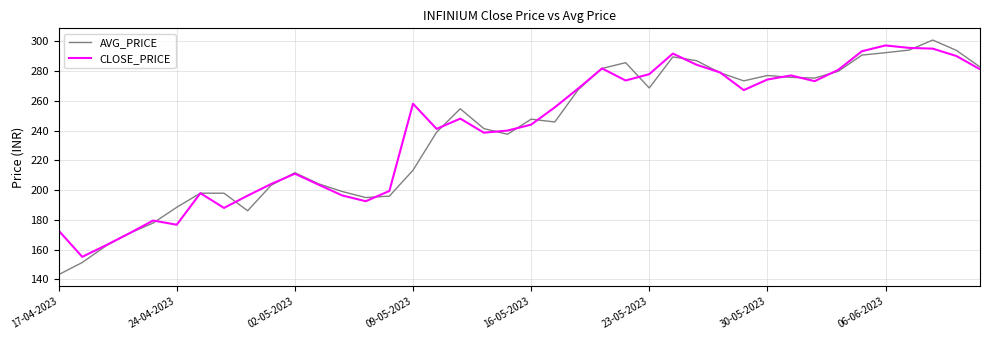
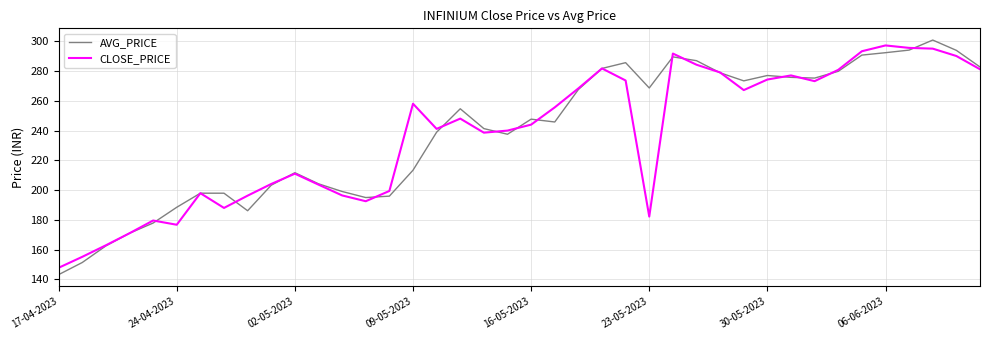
  {
    "AVG_PRICE": {
      "17-04-2023": 143,
      "24-04-2023": 188,
      "09-05-2023": 213,
      "16-05-2023": 248,
      "23-05-2023": 269,
      "30-05-2023": 277,
      "06-06-2023": 292
    },
    "CLOSE_PRICE": {
-     "17-04-2023": 173,
+     "17-04-2023": 148,
      "24-04-2023": 177,
      "09-05-2023": 258,
      "16-05-2023": 244,
-     "23-05-2023": 278,
+     "23-05-2023": 182,
      "30-05-2023": 274,
      "06-06-2023": 297
    }
  }
